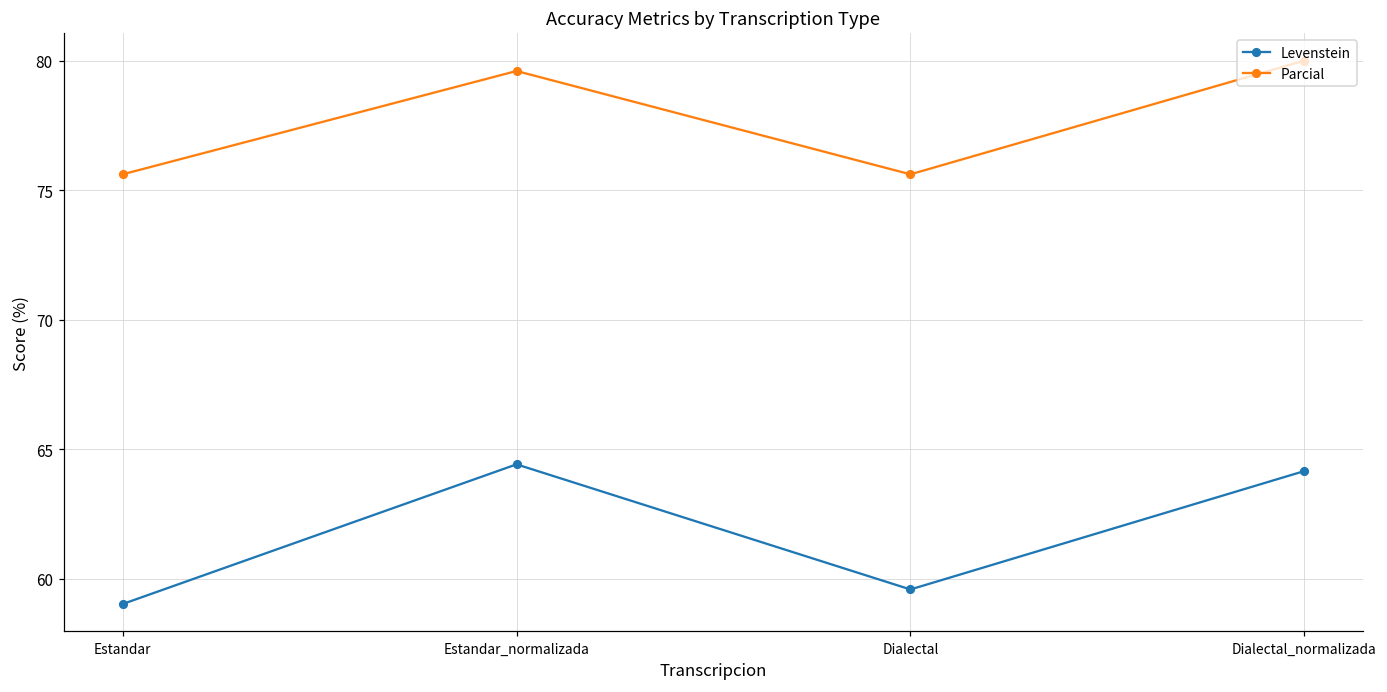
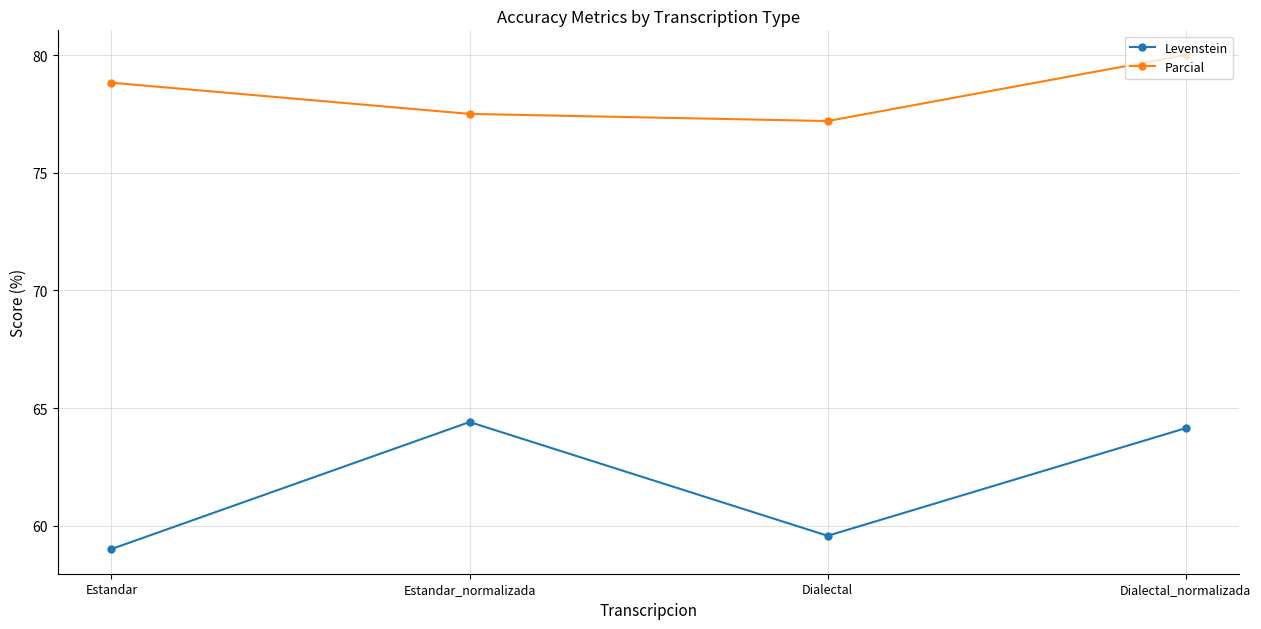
  {
    "Levenstein": {
      "Estandar": 59.0,
      "Estandar_normalizada": 64.4,
      "Dialectal": 59.6,
      "Dialectal_normalizada": 64.2
    },
    "Parcial": {
-     "Estandar": 75.6,
-     "Estandar_normalizada": 79.6,
-     "Dialectal": 75.6
+     "Estandar": 78.8,
+     "Estandar_normalizada": 77.5,
+     "Dialectal": 77.2
    }
  }
